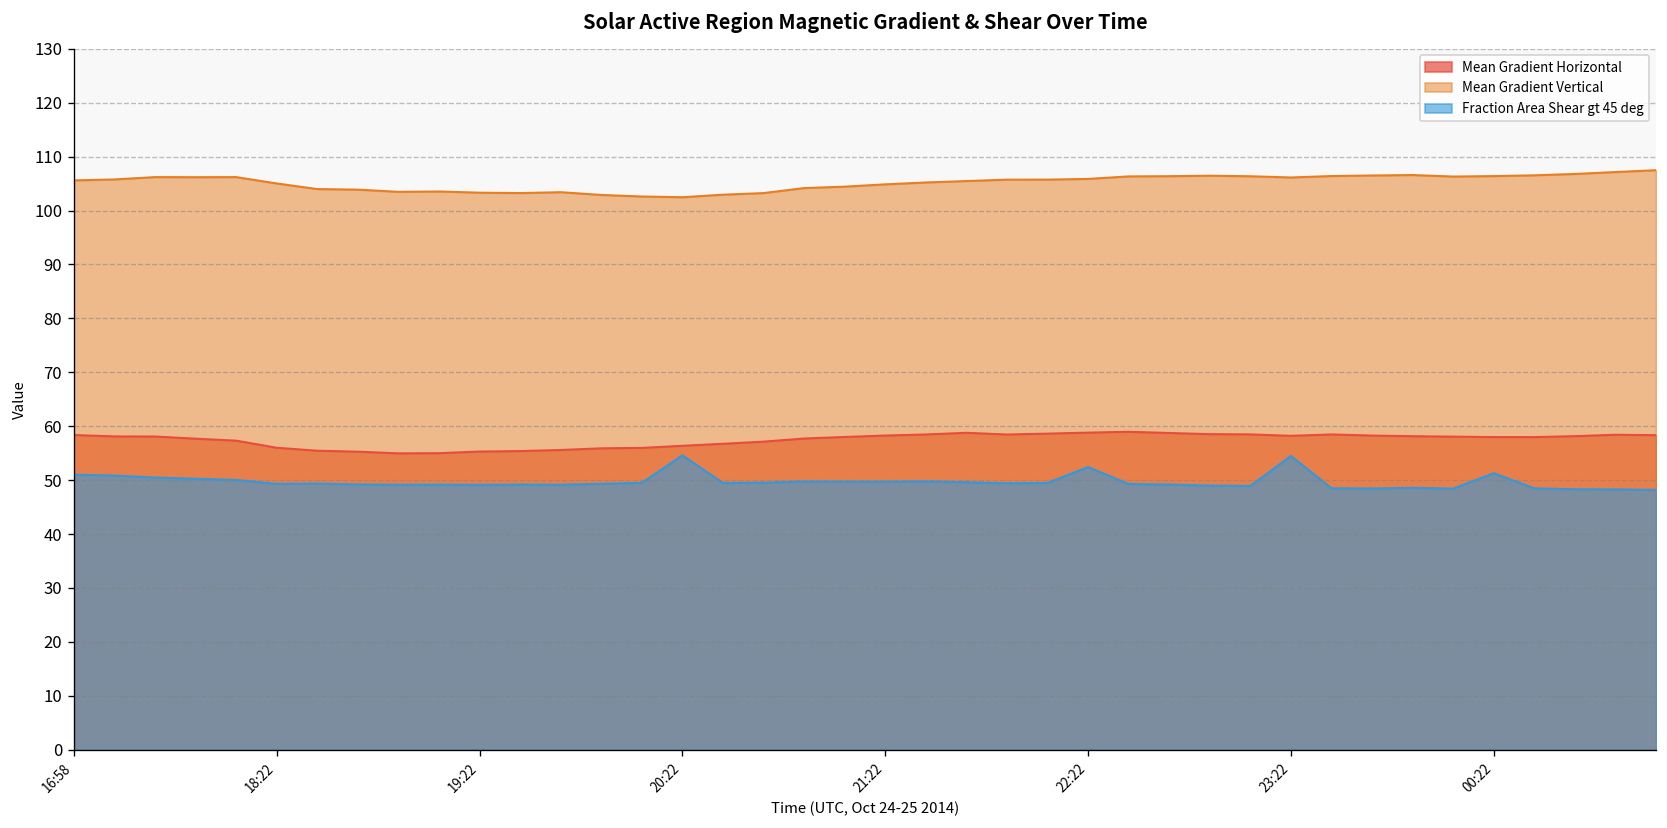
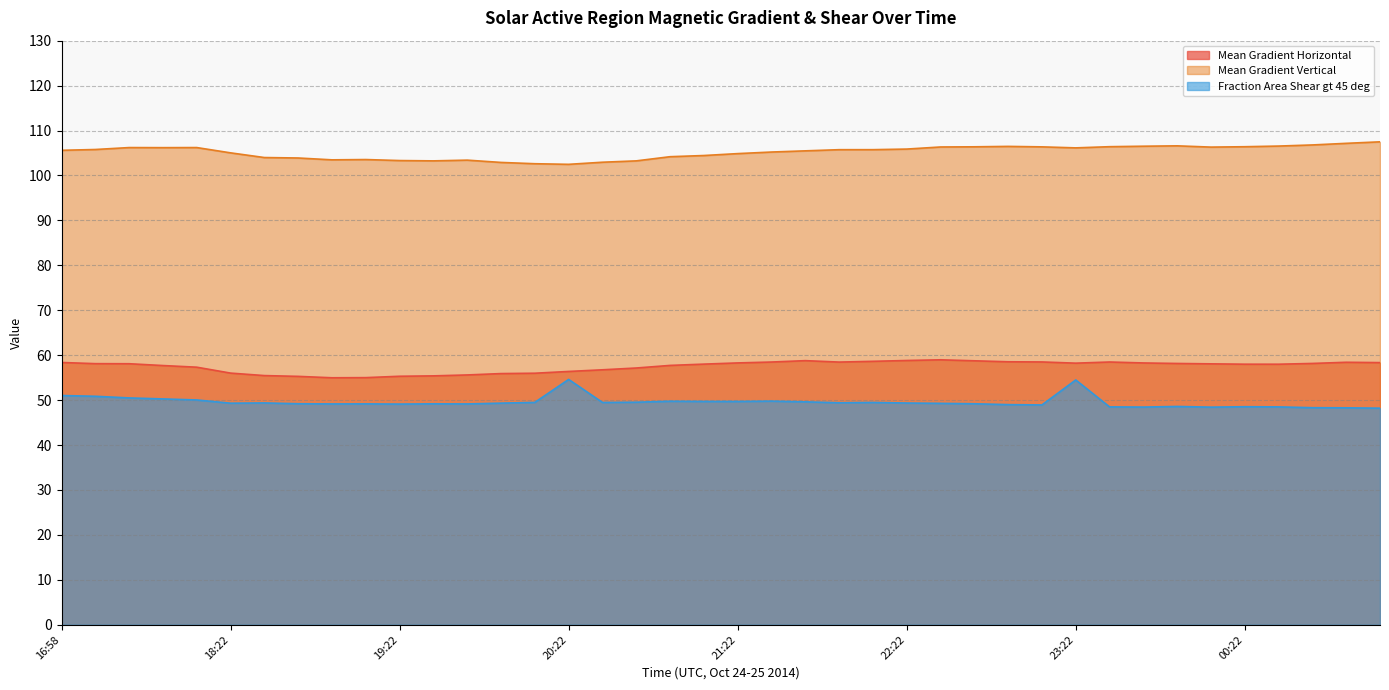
  {
    "Fraction Area Shear gt 45 deg": {
      "16:58": 51,
      "18:22": 49,
      "19:22": 49,
      "20:22": 55,
      "21:22": 50,
-     "22:22": 52,
+     "22:22": 49,
      "23:22": 54,
-     "00:22": 51
+     "00:22": 49
    }
  }
